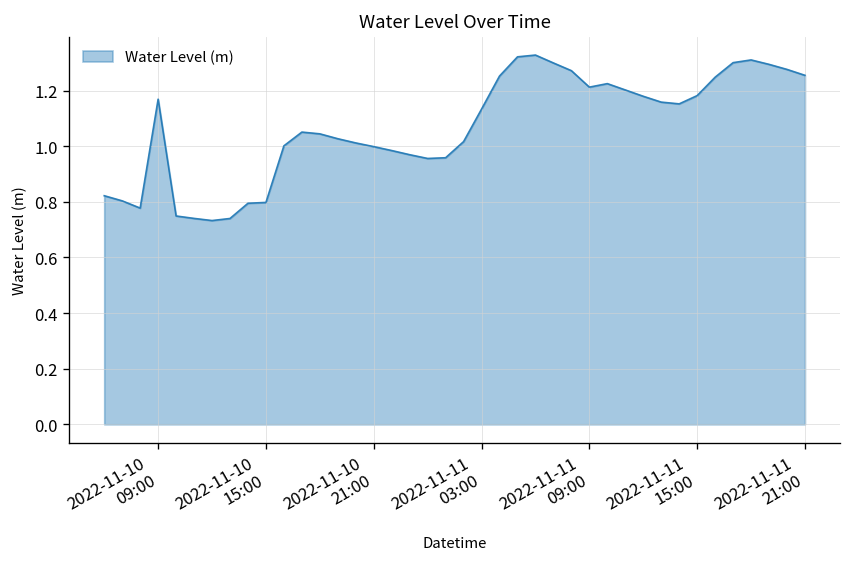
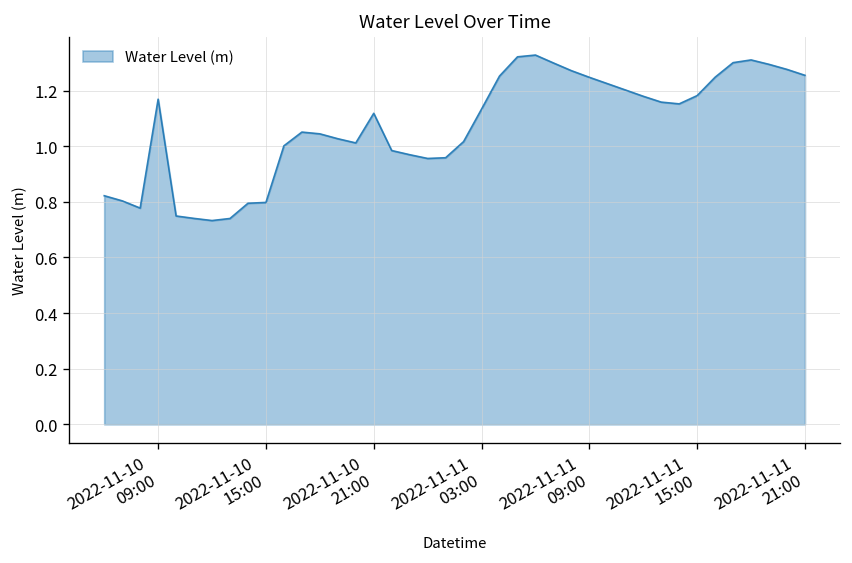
  {
    "2022-11-10 09:00": 1.17,
    "2022-11-10 15:00": 0.80,
-   "2022-11-10 21:00": 1.00,
+   "2022-11-10 21:00": 1.12,
    "2022-11-11 03:00": 1.13,
-   "2022-11-11 09:00": 1.21,
+   "2022-11-11 09:00": 1.25,
    "2022-11-11 15:00": 1.18,
    "2022-11-11 21:00": 1.26
  }
